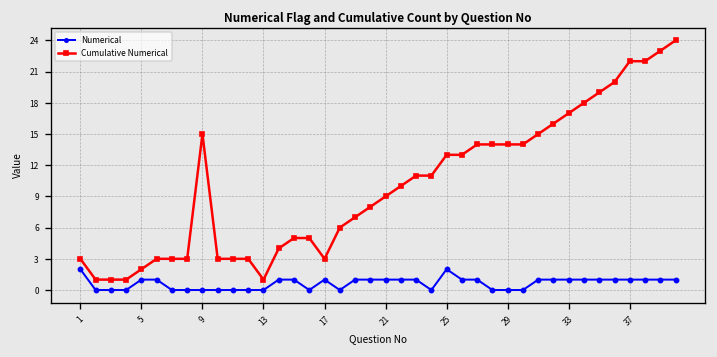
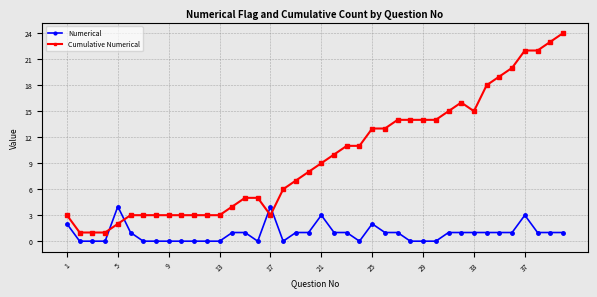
  {
    "Numerical": {
      "1": 2,
-     "5": 1,
+     "5": 4,
      "9": 0,
      "13": 0,
-     "17": 1,
-     "21": 1,
+     "17": 4,
+     "21": 3,
      "25": 2,
      "29": 0,
      "33": 1,
-     "37": 1
+     "37": 3
    },
    "Cumulative Numerical": {
      "1": 3,
      "5": 2,
-     "9": 15,
-     "13": 1,
+     "9": 3,
+     "13": 3,
      "17": 3,
      "21": 9,
      "25": 13,
      "29": 14,
-     "33": 17,
+     "33": 15,
      "37": 22
    }
  }
